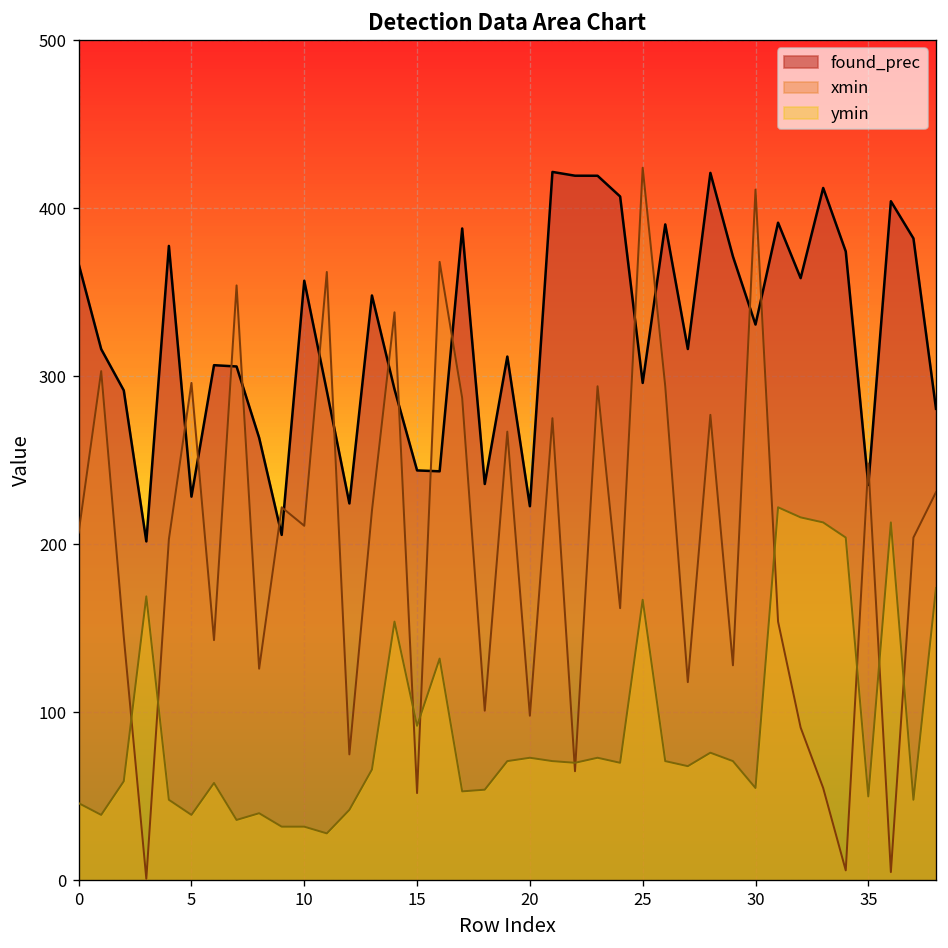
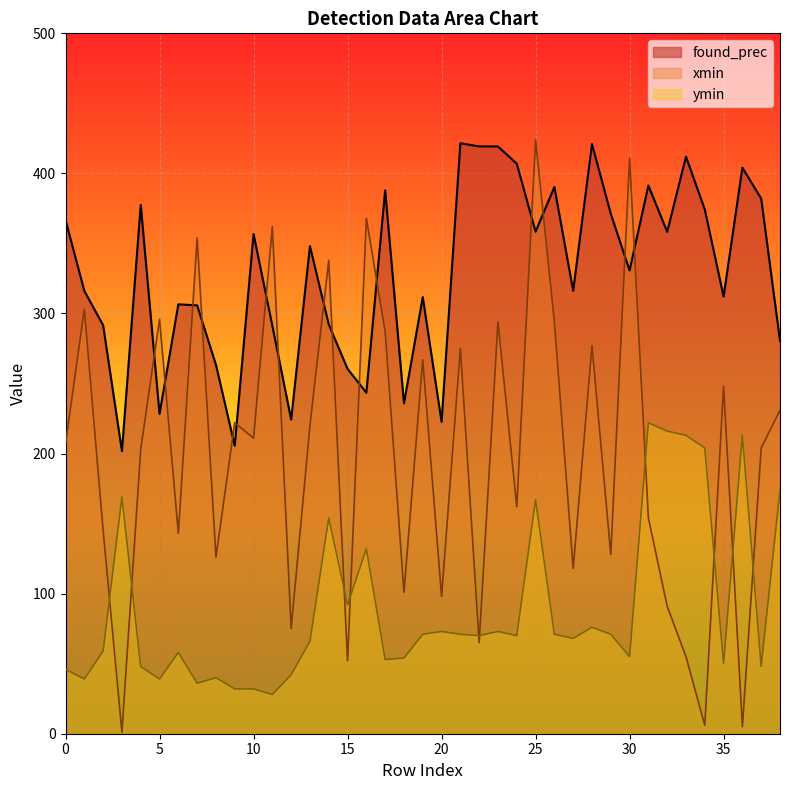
  {
    "found_prec": {
      "0": 367,
      "5": 228,
      "10": 357,
-     "15": 244,
+     "15": 260,
      "20": 223,
-     "25": 296,
+     "25": 358,
      "30": 331,
-     "35": 235
+     "35": 312
    }
  }
